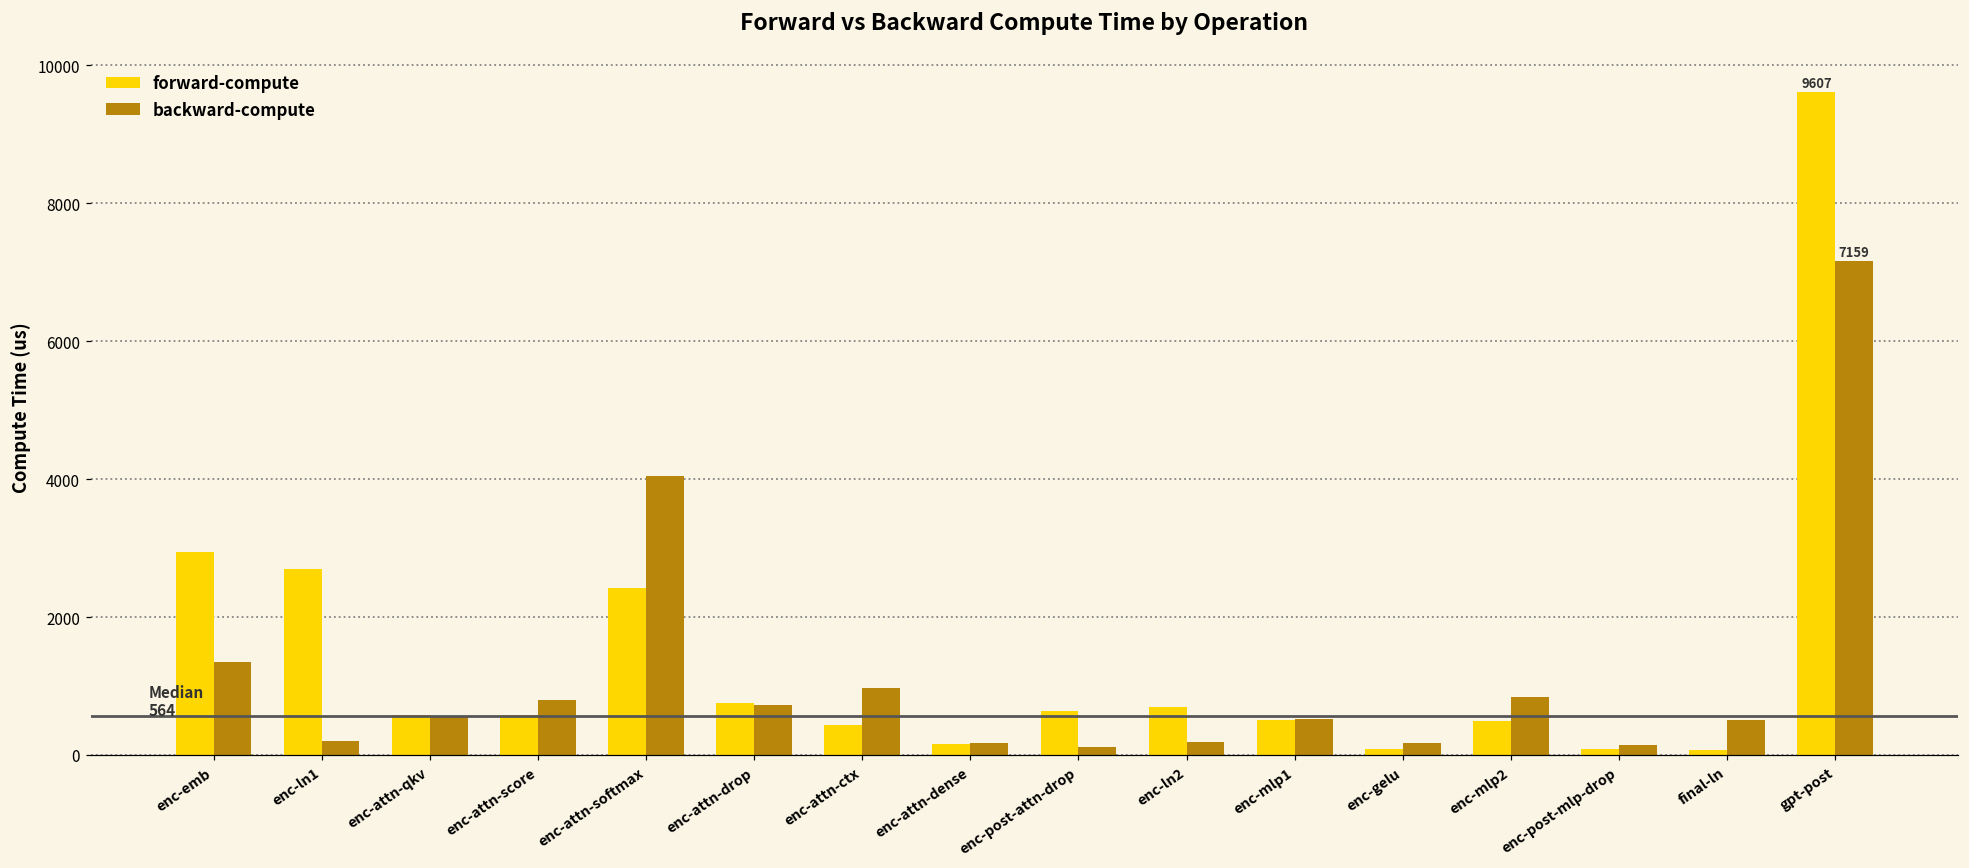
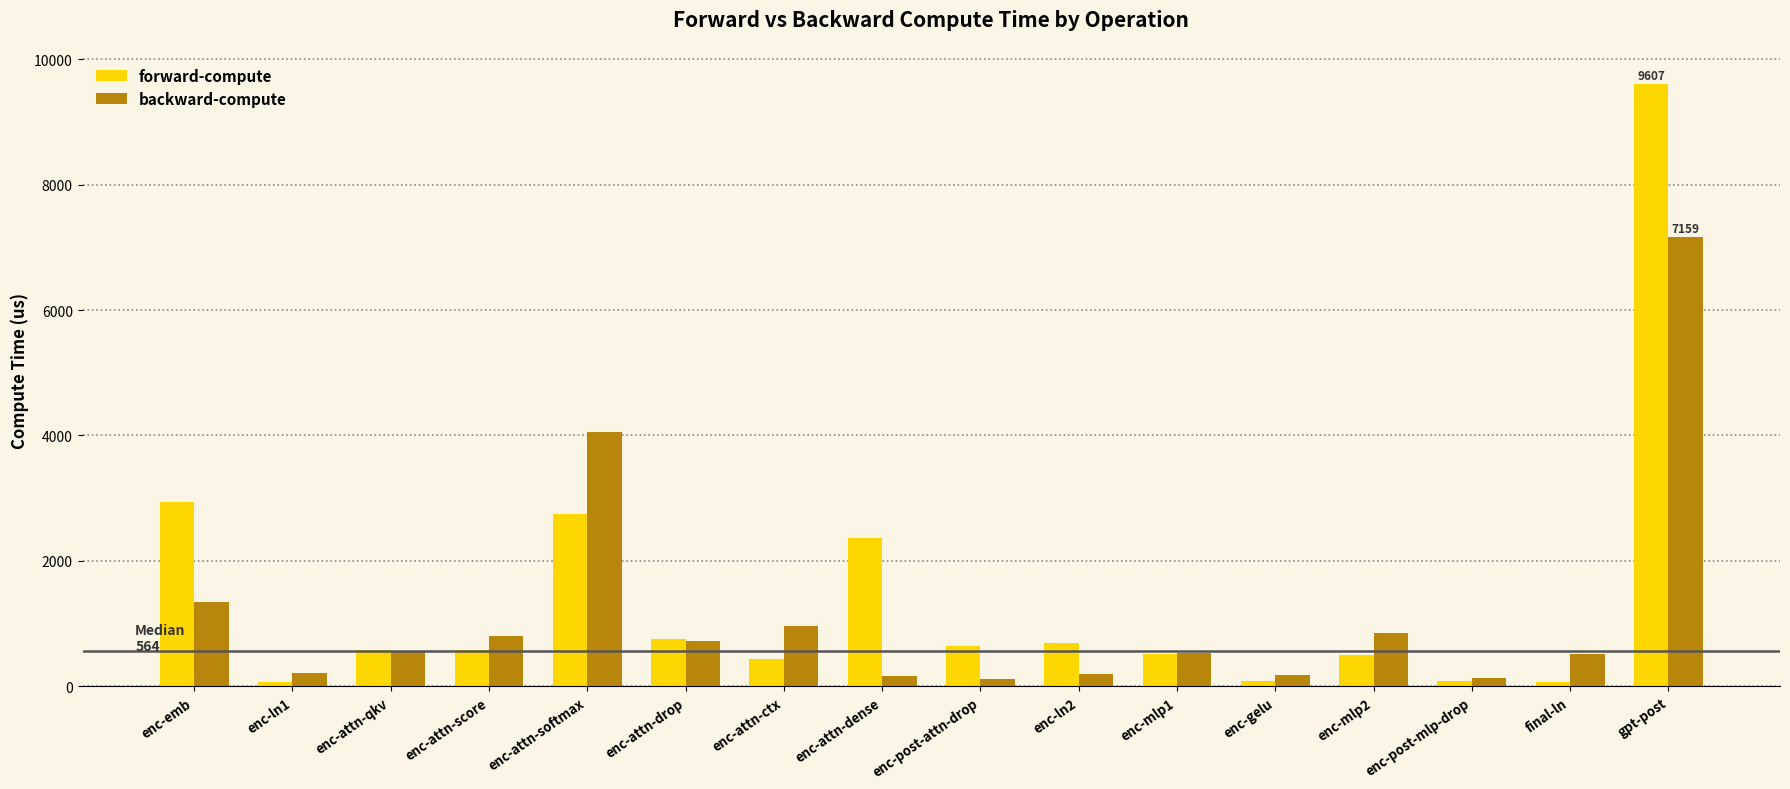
  {
    "forward-compute": {
-     "enc-ln1": 2700,
+     "enc-ln1": 100,
      "enc-attn-qkv": 600,
      "enc-attn-score": 600,
-     "enc-attn-softmax": 2400,
+     "enc-attn-softmax": 2800,
      "enc-attn-drop": 800,
      "enc-attn-ctx": 400,
-     "enc-attn-dense": 200,
+     "enc-attn-dense": 2400,
      "enc-post-attn-drop": 600,
      "enc-ln2": 700,
      "enc-mlp1": 500,
      "enc-gelu": 100,
      "enc-mlp2": 500,
      "enc-post-mlp-drop": 100,
      "final-ln": 100
    },
    "backward-compute": {
      "gpt-post": 7159
    }
  }
